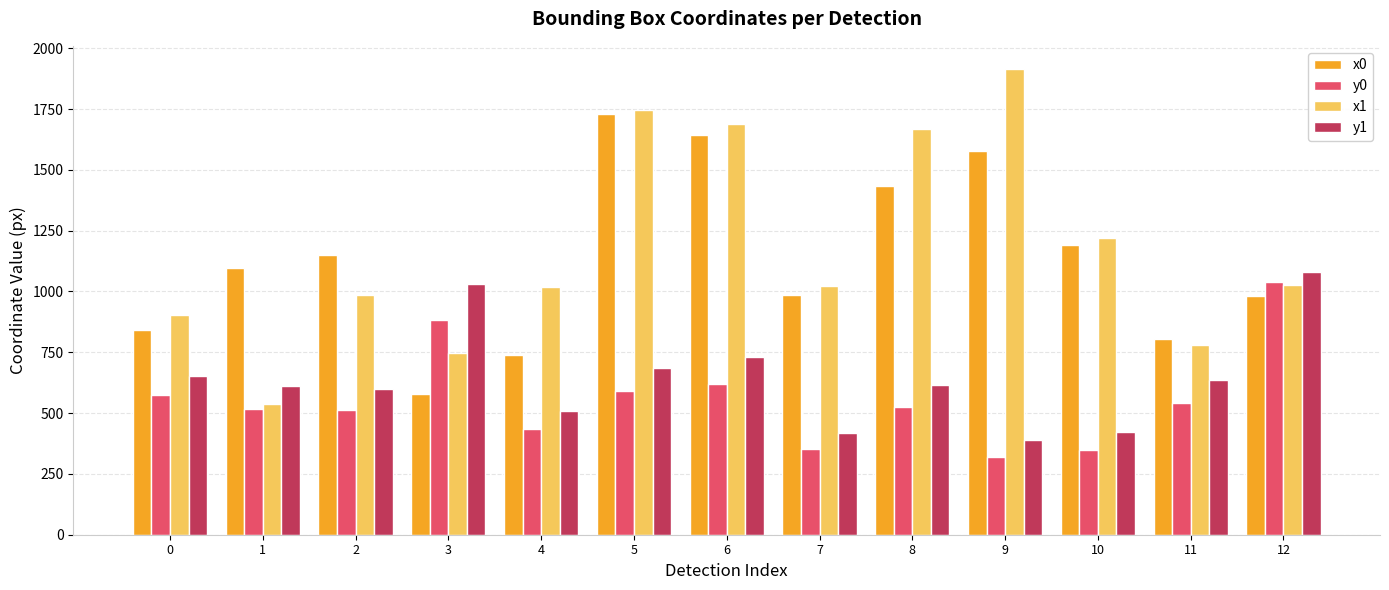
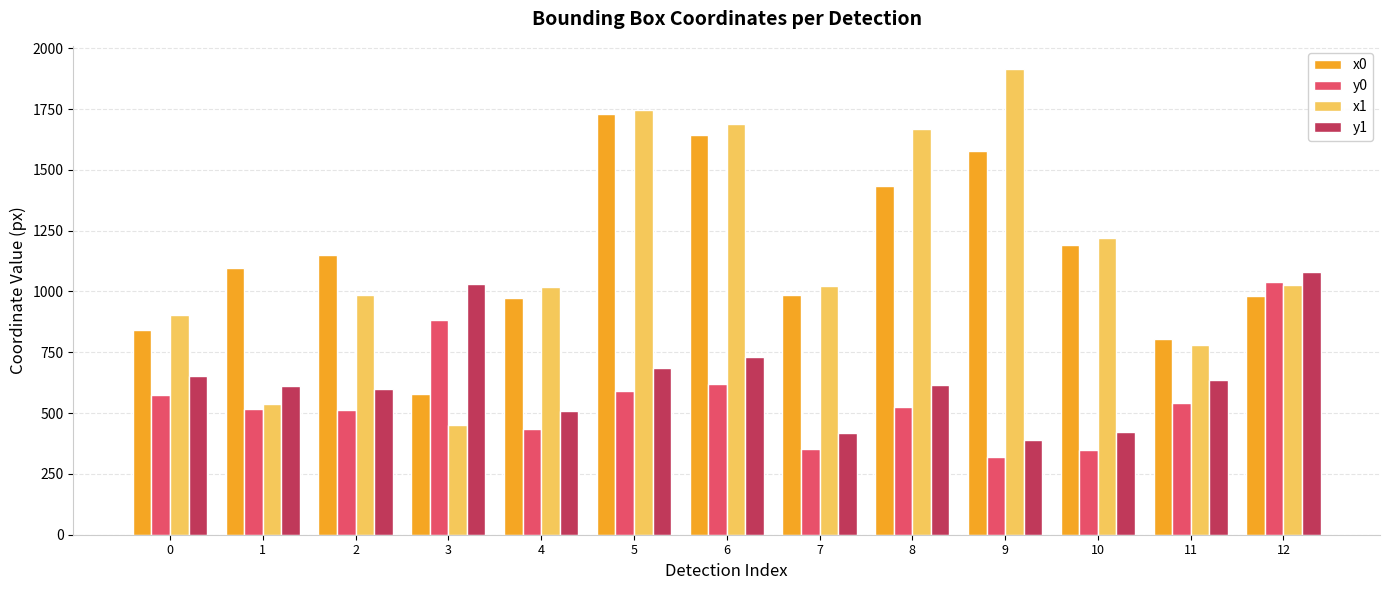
  {
    "x0": {
      "0": 840,
      "1": 1100,
      "2": 1150,
      "3": 580,
-     "4": 740,
+     "4": 970,
      "5": 1730,
      "6": 1640,
      "7": 990,
      "8": 1430,
      "9": 1580,
      "10": 1190,
      "11": 800,
      "12": 980
    },
    "x1": {
      "0": 900,
      "1": 540,
      "2": 980,
-     "3": 750,
+     "3": 450,
      "4": 1020,
      "5": 1750,
      "6": 1690,
      "7": 1020,
      "8": 1670,
      "9": 1910,
      "10": 1220,
      "11": 780,
      "12": 1030
    }
  }
